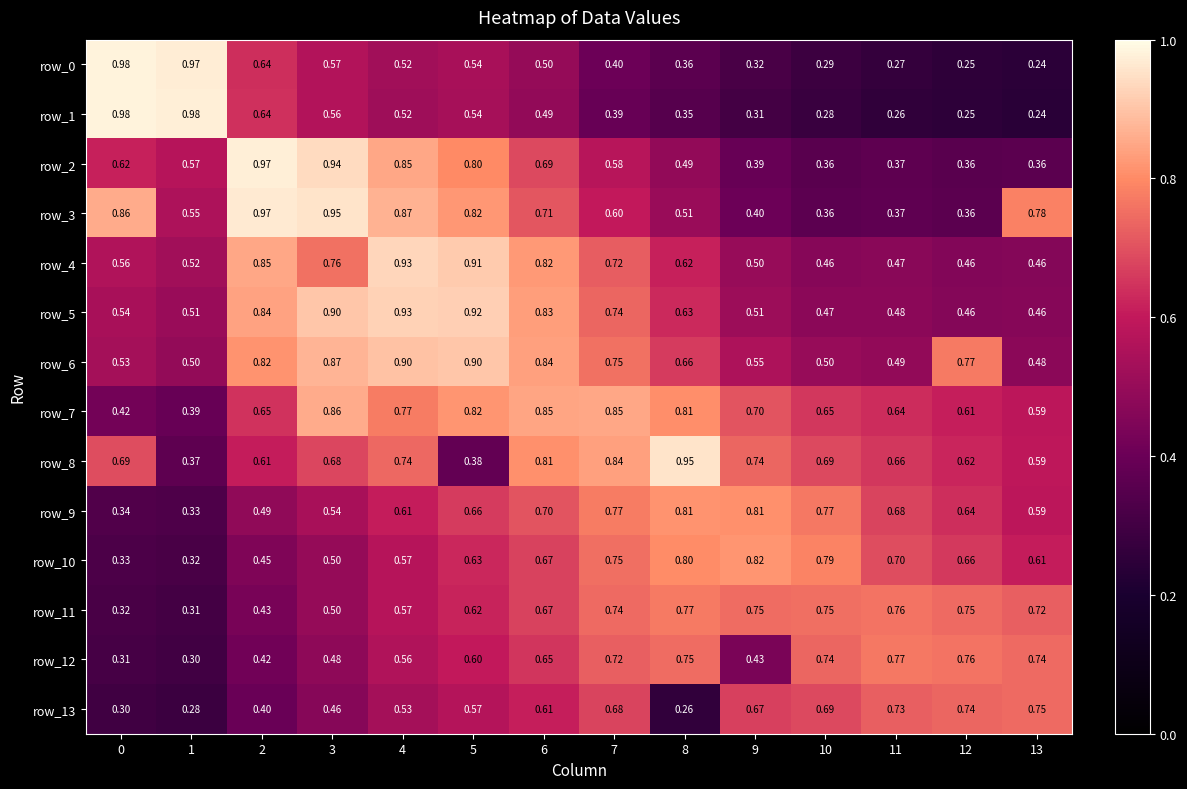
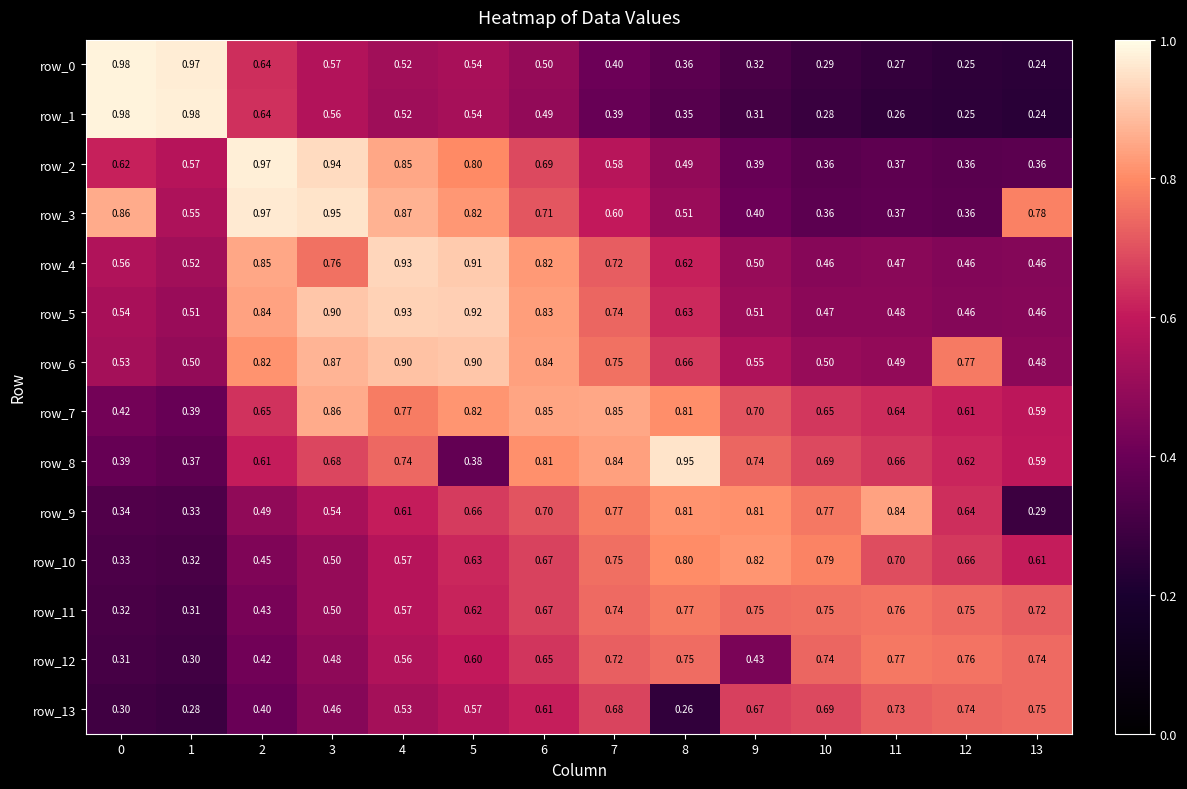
  {
    "row_0": {
      "0": 0.98,
      "1": 0.97,
      "2": 0.64,
      "3": 0.57,
      "4": 0.52,
      "5": 0.54,
      "6": 0.50,
      "7": 0.40,
      "8": 0.36,
      "9": 0.32,
      "10": 0.29,
      "11": 0.27,
      "12": 0.25,
      "13": 0.24
    },
    "row_1": {
      "0": 0.98,
      "1": 0.98,
      "2": 0.64,
      "3": 0.56,
      "4": 0.52,
      "5": 0.54,
      "6": 0.49,
      "7": 0.39,
      "8": 0.35,
      "9": 0.31,
      "10": 0.28,
      "11": 0.26,
      "12": 0.25,
      "13": 0.24
    },
    "row_2": {
      "0": 0.62,
      "1": 0.57,
      "2": 0.97,
      "3": 0.94,
      "4": 0.85,
      "5": 0.80,
      "6": 0.69,
      "7": 0.58,
      "8": 0.49,
      "9": 0.39,
      "10": 0.36,
      "11": 0.37,
      "12": 0.36,
      "13": 0.36
    },
    "row_3": {
      "0": 0.86,
      "1": 0.55,
      "2": 0.97,
      "3": 0.95,
      "4": 0.87,
      "5": 0.82,
      "6": 0.71,
      "7": 0.60,
      "8": 0.51,
      "9": 0.40,
      "10": 0.36,
      "11": 0.37,
      "12": 0.36,
      "13": 0.78
    },
    "row_4": {
      "0": 0.56,
      "1": 0.52,
      "2": 0.85,
      "3": 0.76,
      "4": 0.93,
      "5": 0.91,
      "6": 0.82,
      "7": 0.72,
      "8": 0.62,
      "9": 0.50,
      "10": 0.46,
      "11": 0.47,
      "12": 0.46,
      "13": 0.46
    },
    "row_5": {
      "0": 0.54,
      "1": 0.51,
      "2": 0.84,
      "3": 0.90,
      "4": 0.93,
      "5": 0.92,
      "6": 0.83,
      "7": 0.74,
      "8": 0.63,
      "9": 0.51,
      "10": 0.47,
      "11": 0.48,
      "12": 0.46,
      "13": 0.46
    },
    "row_6": {
      "0": 0.53,
      "1": 0.50,
      "2": 0.82,
      "3": 0.87,
      "4": 0.90,
      "5": 0.90,
      "6": 0.84,
      "7": 0.75,
      "8": 0.66,
      "9": 0.55,
      "10": 0.50,
      "11": 0.49,
      "12": 0.77,
      "13": 0.48
    },
    "row_7": {
      "0": 0.42,
      "1": 0.39,
      "2": 0.65,
      "3": 0.86,
      "4": 0.77,
      "5": 0.82,
      "6": 0.85,
      "7": 0.85,
      "8": 0.81,
      "9": 0.70,
      "10": 0.65,
      "11": 0.64,
      "12": 0.61,
      "13": 0.59
    },
    "row_8": {
-     "0": 0.69,
+     "0": 0.39,
      "1": 0.37,
      "2": 0.61,
      "3": 0.68,
      "4": 0.74,
      "5": 0.38,
      "6": 0.81,
      "7": 0.84,
      "8": 0.95,
      "9": 0.74,
      "10": 0.69,
      "11": 0.66,
      "12": 0.62,
      "13": 0.59
    },
    "row_9": {
      "0": 0.34,
      "1": 0.33,
      "2": 0.49,
      "3": 0.54,
      "4": 0.61,
      "5": 0.66,
      "6": 0.70,
      "7": 0.77,
      "8": 0.81,
      "9": 0.81,
      "10": 0.77,
-     "11": 0.68,
+     "11": 0.84,
      "12": 0.64,
-     "13": 0.59
+     "13": 0.29
    },
    "row_10": {
      "0": 0.33,
      "1": 0.32,
      "2": 0.45,
      "3": 0.50,
      "4": 0.57,
      "5": 0.63,
      "6": 0.67,
      "7": 0.75,
      "8": 0.80,
      "9": 0.82,
      "10": 0.79,
      "11": 0.70,
      "12": 0.66,
      "13": 0.61
    },
    "row_11": {
      "0": 0.32,
      "1": 0.31,
      "2": 0.43,
      "3": 0.50,
      "4": 0.57,
      "5": 0.62,
      "6": 0.67,
      "7": 0.74,
      "8": 0.77,
      "9": 0.75,
      "10": 0.75,
      "11": 0.76,
      "12": 0.75,
      "13": 0.72
    },
    "row_12": {
      "0": 0.31,
      "1": 0.30,
      "2": 0.42,
      "3": 0.48,
      "4": 0.56,
      "5": 0.60,
      "6": 0.65,
      "7": 0.72,
      "8": 0.75,
      "9": 0.43,
      "10": 0.74,
      "11": 0.77,
      "12": 0.76,
      "13": 0.74
    },
    "row_13": {
      "0": 0.30,
      "1": 0.28,
      "2": 0.40,
      "3": 0.46,
      "4": 0.53,
      "5": 0.57,
      "6": 0.61,
      "7": 0.68,
      "8": 0.26,
      "9": 0.67,
      "10": 0.69,
      "11": 0.73,
      "12": 0.74,
      "13": 0.75
    }
  }
